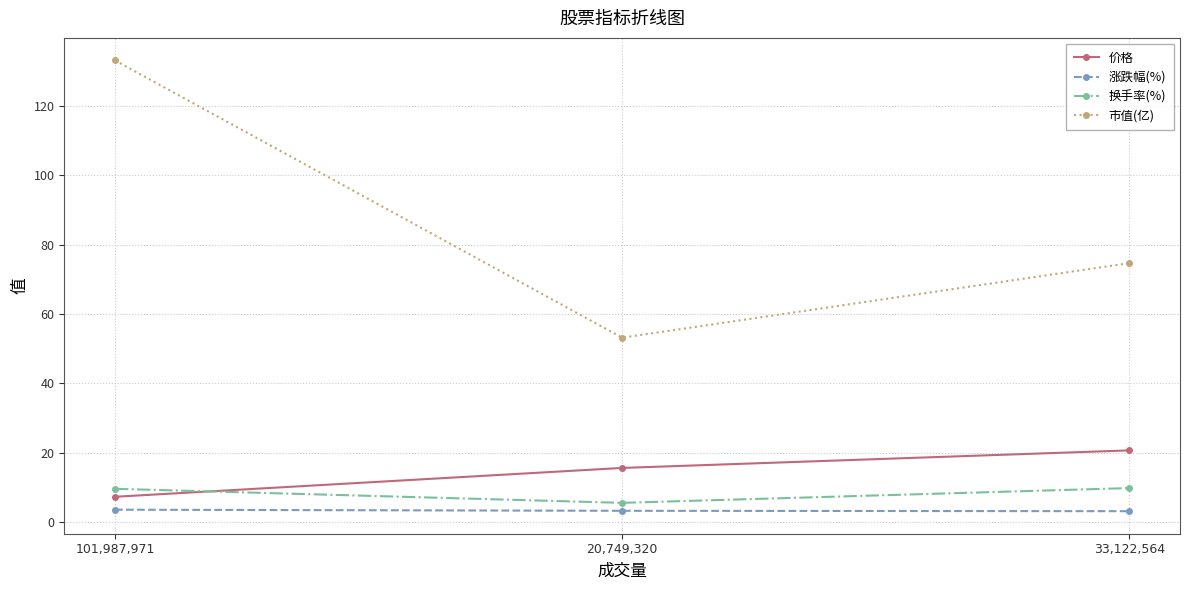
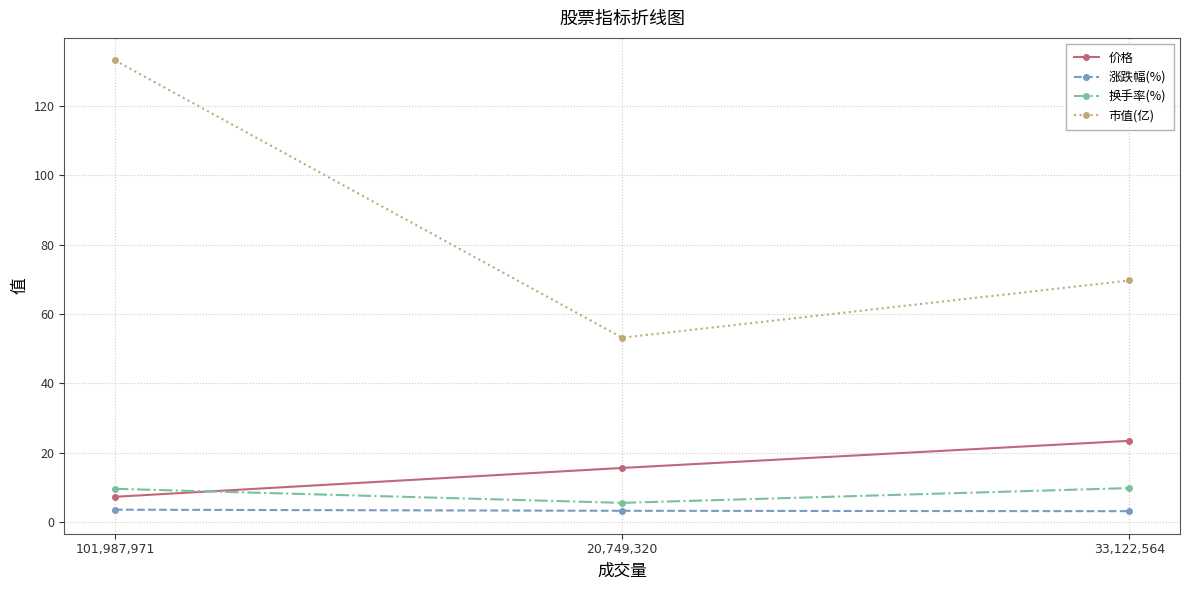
  {
    "价格": {
      "101,987,971": 7,
      "20,749,320": 16,
-     "33,122,564": 21
+     "33,122,564": 23
    },
    "市值(亿)": {
      "101,987,971": 133,
      "20,749,320": 53,
-     "33,122,564": 75
+     "33,122,564": 70
    }
  }
